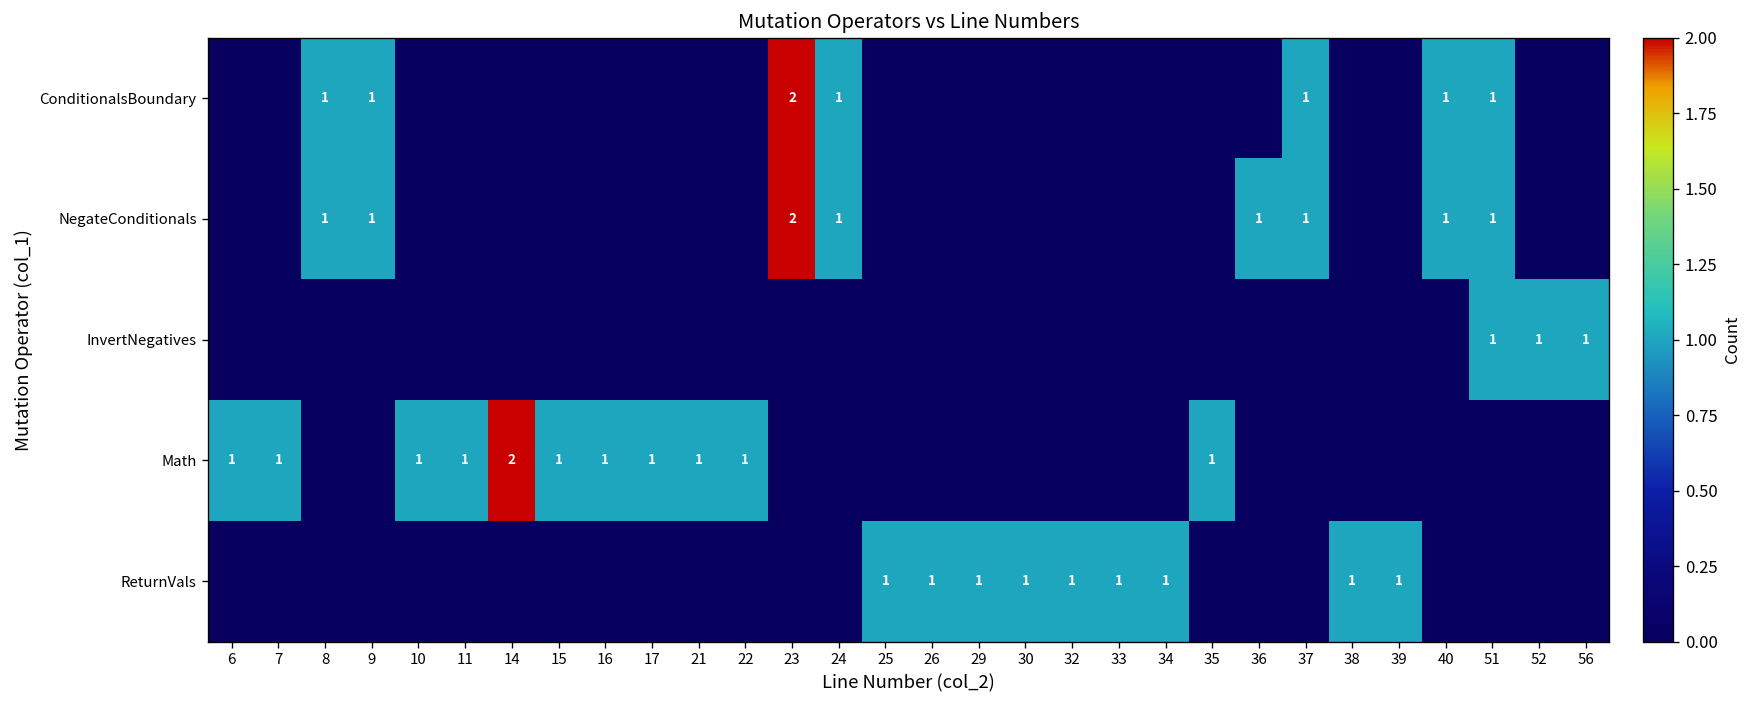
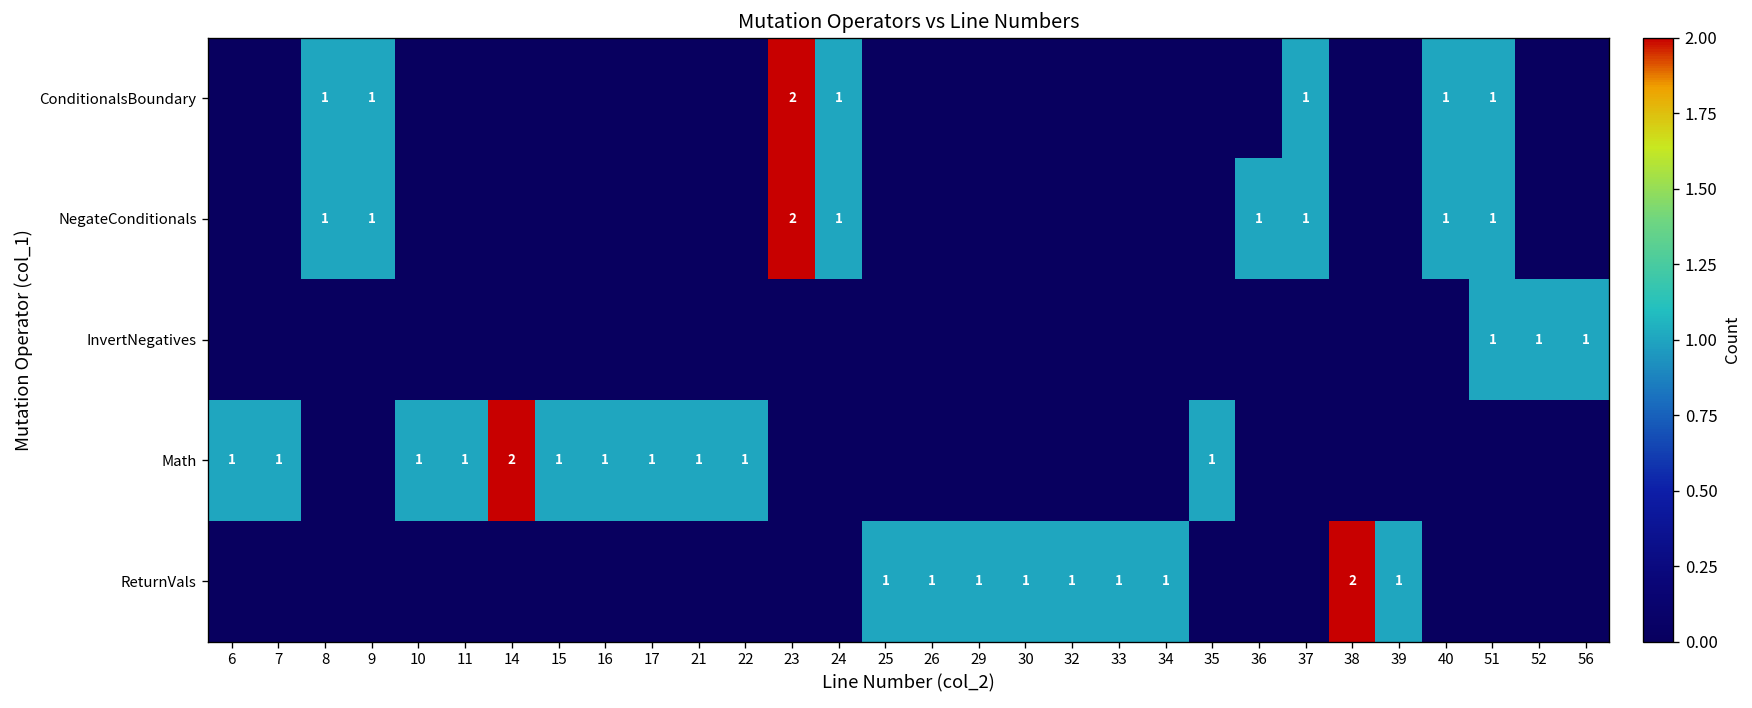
  {
    "ConditionalsBoundary": {
      "8": 1,
      "9": 1,
      "23": 2,
      "24": 1,
      "37": 1,
      "40": 1,
      "51": 1
    },
    "NegateConditionals": {
      "8": 1,
      "9": 1,
      "23": 2,
      "24": 1,
      "36": 1,
      "37": 1,
      "40": 1,
      "51": 1
    },
    "InvertNegatives": {
      "51": 1,
      "52": 1,
      "56": 1
    },
    "Math": {
      "6": 1,
      "7": 1,
      "10": 1,
      "11": 1,
      "14": 2,
      "15": 1,
      "16": 1,
      "17": 1,
      "21": 1,
      "22": 1,
      "35": 1
    },
    "ReturnVals": {
      "25": 1,
      "26": 1,
      "29": 1,
      "30": 1,
      "32": 1,
      "33": 1,
      "34": 1,
-     "38": 1,
+     "38": 2,
      "39": 1
    }
  }
